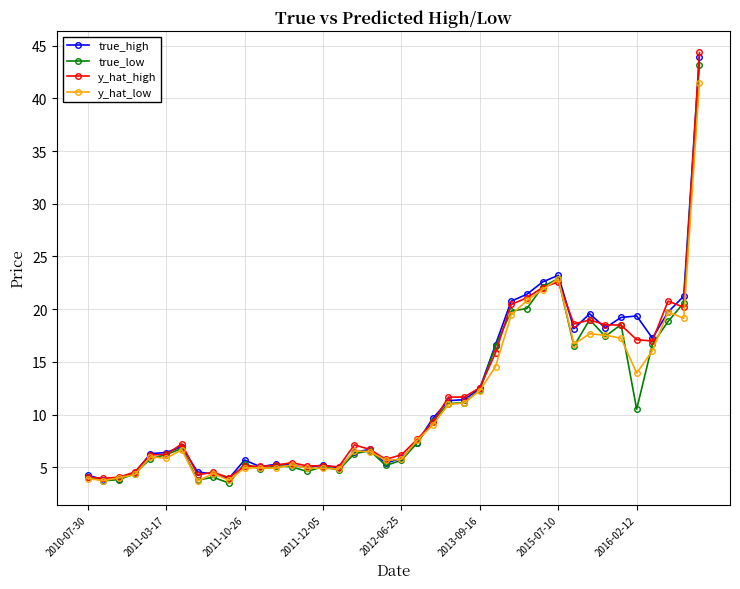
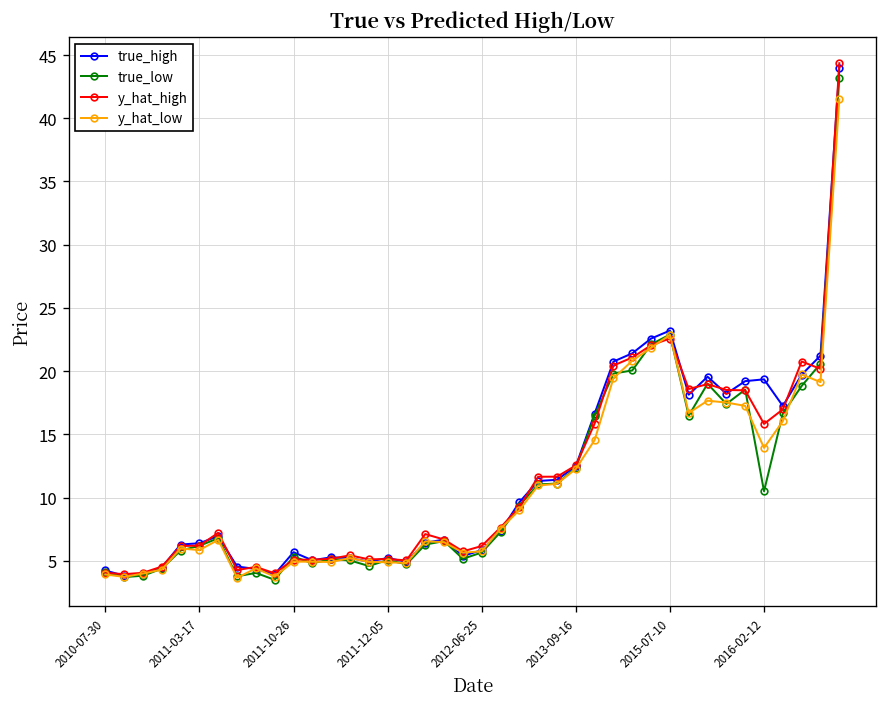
  {
    "true_high": {
      "2011-10-26": 5.7,
      "2015-07-10": 23.2,
      "2016-02-12": 19.4
    },
    "true_low": {
      "2016-02-12": 10.5
    },
    "y_hat_high": {
      "2012-06-25": 6.2,
      "2015-07-10": 22.6,
-     "2016-02-12": 17.1
+     "2016-02-12": 15.8
    },
    "y_hat_low": {
      "2011-03-17": 5.9,
      "2016-02-12": 13.9
    }
  }
